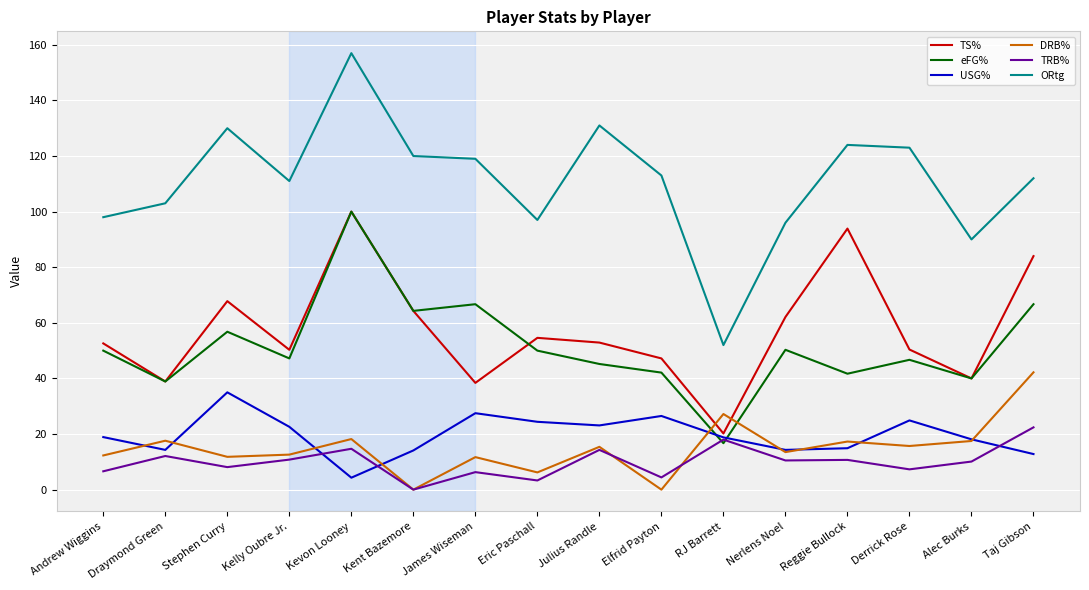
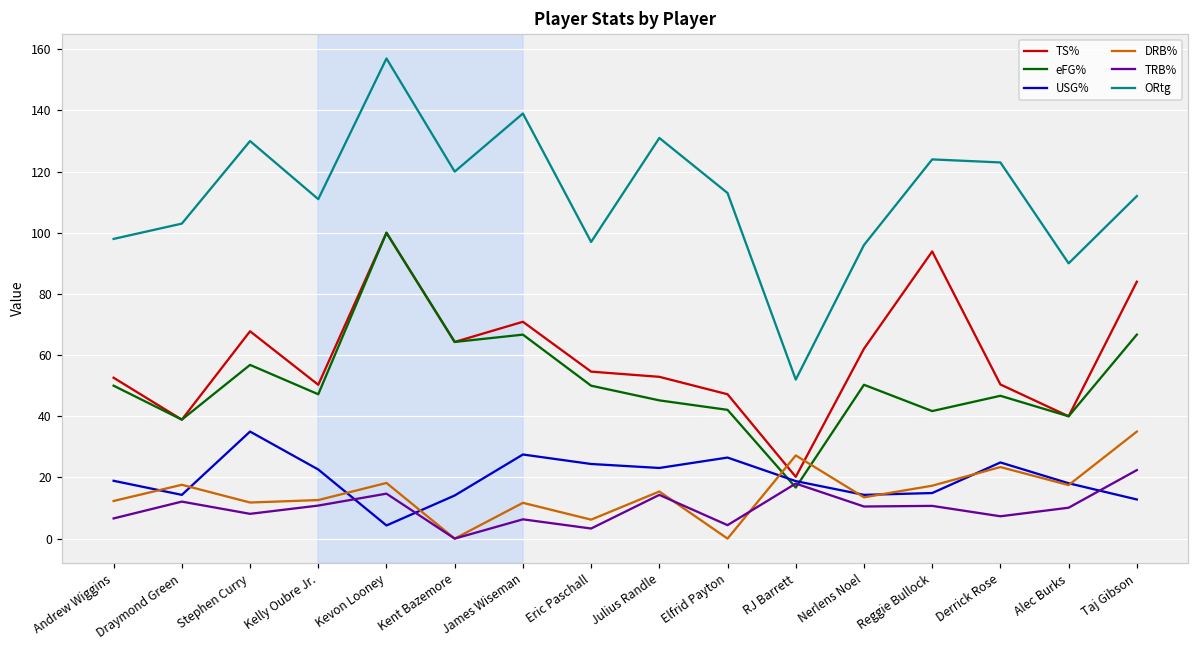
  {
    "TS%": {
      "Andrew Wiggins": 53,
      "Stephen Curry": 68,
      "Kelly Oubre Jr.": 50,
-     "James Wiseman": 38,
+     "James Wiseman": 71,
      "Eric Paschall": 55,
      "Julius Randle": 53,
      "Elfrid Payton": 47,
      "RJ Barrett": 20,
      "Nerlens Noel": 62,
      "Reggie Bullock": 94,
      "Derrick Rose": 50,
      "Taj Gibson": 84
    },
    "eFG%": {
      "Andrew Wiggins": 50,
      "Stephen Curry": 57,
      "Kelly Oubre Jr.": 47,
      "James Wiseman": 67,
      "Eric Paschall": 50,
      "Julius Randle": 45,
      "Elfrid Payton": 42,
      "RJ Barrett": 17,
      "Nerlens Noel": 50,
      "Reggie Bullock": 42,
      "Derrick Rose": 47,
      "Taj Gibson": 67
    },
    "USG%": {
      "Andrew Wiggins": 19,
      "Draymond Green": 14,
      "Stephen Curry": 35,
      "Kelly Oubre Jr.": 23,
      "Kevon Looney": 4,
      "Kent Bazemore": 14,
      "James Wiseman": 28,
      "Eric Paschall": 24,
      "Julius Randle": 23,
      "Elfrid Payton": 27,
      "Reggie Bullock": 15,
      "Derrick Rose": 25,
      "Taj Gibson": 13
    },
    "DRB%": {
      "Andrew Wiggins": 12,
      "Draymond Green": 18,
      "Stephen Curry": 12,
      "Kelly Oubre Jr.": 13,
      "Kevon Looney": 18,
      "James Wiseman": 12,
      "Eric Paschall": 6,
      "Julius Randle": 15,
      "Elfrid Payton": 0,
      "RJ Barrett": 27,
      "Reggie Bullock": 17,
-     "Derrick Rose": 16,
-     "Taj Gibson": 42
+     "Derrick Rose": 23,
+     "Taj Gibson": 35
    },
    "TRB%": {
      "Andrew Wiggins": 7,
      "Draymond Green": 12,
      "Stephen Curry": 8,
      "Kelly Oubre Jr.": 11,
      "Kevon Looney": 15,
      "James Wiseman": 6,
      "Eric Paschall": 3,
      "Julius Randle": 14,
      "Elfrid Payton": 4,
      "Nerlens Noel": 11,
      "Reggie Bullock": 11,
      "Derrick Rose": 7,
      "Alec Burks": 10,
      "Taj Gibson": 22
    },
    "ORtg": {
      "Andrew Wiggins": 98,
      "Draymond Green": 103,
      "Stephen Curry": 130,
      "Kelly Oubre Jr.": 111,
      "Kevon Looney": 157,
      "Kent Bazemore": 120,
-     "James Wiseman": 119,
+     "James Wiseman": 139,
      "Eric Paschall": 97,
      "Julius Randle": 131,
      "Elfrid Payton": 113,
      "RJ Barrett": 52,
      "Nerlens Noel": 96,
      "Reggie Bullock": 124,
      "Derrick Rose": 123,
      "Alec Burks": 90,
      "Taj Gibson": 112
    }
  }
